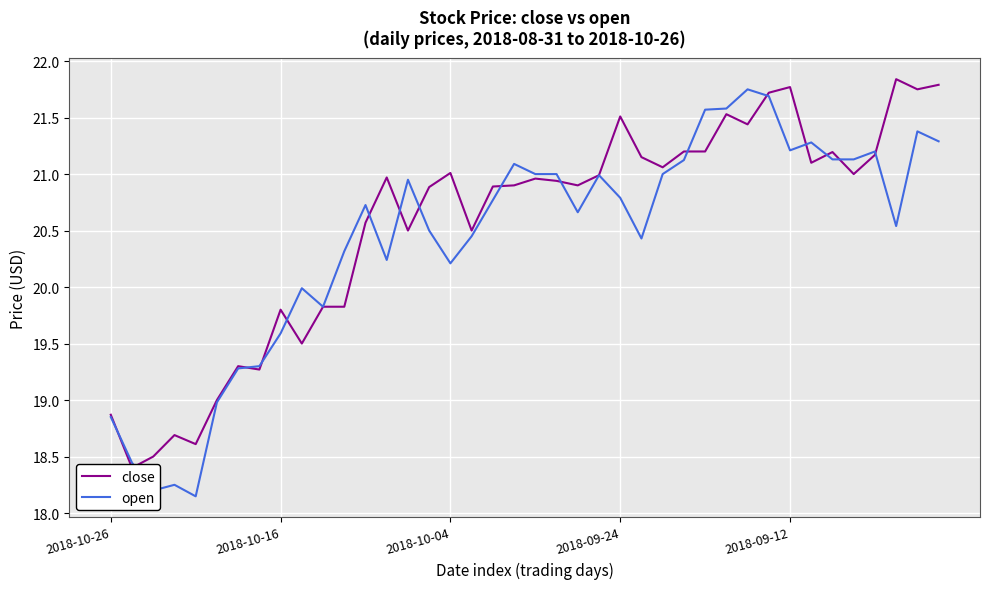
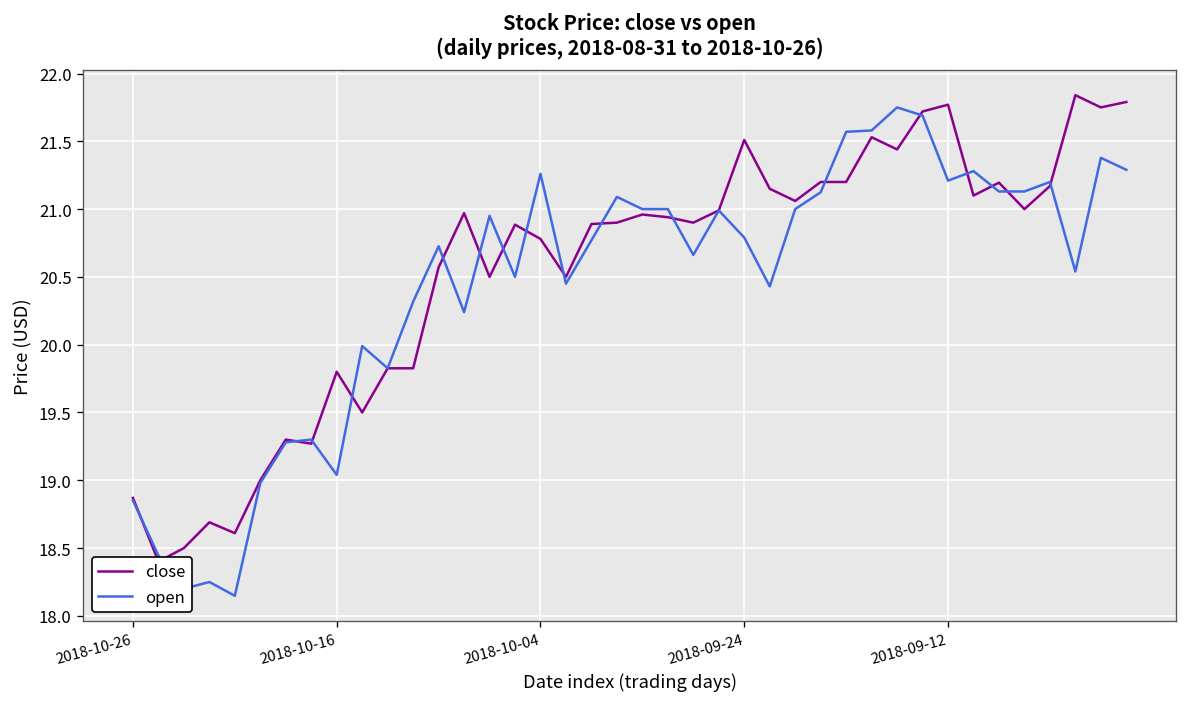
  {
    "close": {
      "2018-10-16": 19.80,
-     "2018-10-04": 21.01,
+     "2018-10-04": 20.78,
      "2018-09-24": 21.51,
      "2018-09-12": 21.77
    },
    "open": {
-     "2018-10-16": 19.59,
-     "2018-10-04": 20.21,
+     "2018-10-16": 19.04,
+     "2018-10-04": 21.26,
      "2018-09-24": 20.79,
      "2018-09-12": 21.21
    }
  }
